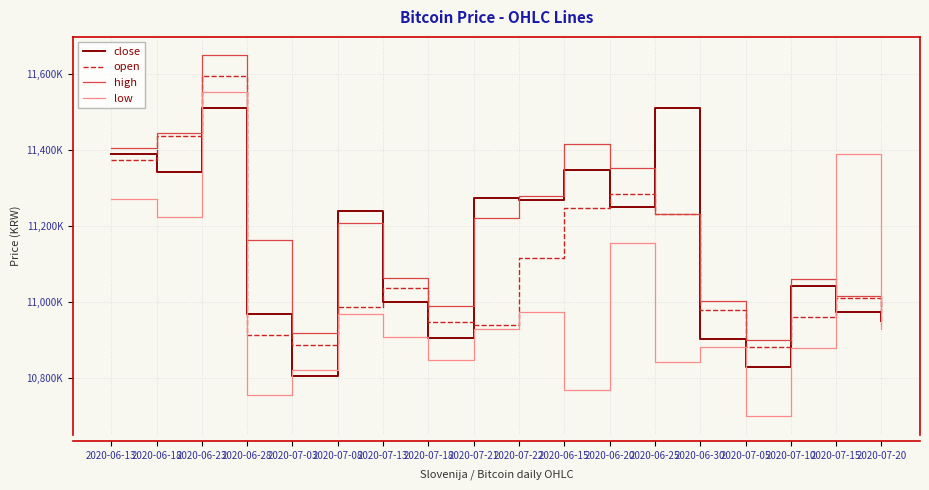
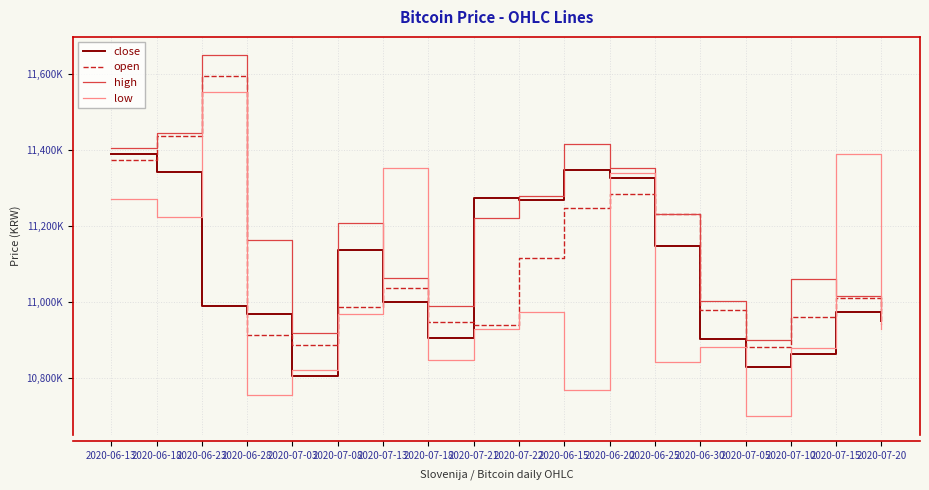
  {
    "close": {
      "2020-06-13": "11,390,000",
      "2020-06-18": "11,340,000",
-     "2020-06-23": "11,510,000",
+     "2020-06-23": "10,990,000",
      "2020-06-28": "10,970,000",
      "2020-07-03": "10,810,000",
-     "2020-07-08": "11,240,000",
+     "2020-07-08": "11,140,000",
      "2020-07-13": "11,000,000",
      "2020-07-18": "10,910,000",
      "2020-07-21": "11,270,000",
      "2020-07-22": "11,270,000",
      "2020-06-15": "11,350,000",
-     "2020-06-20": "11,250,000",
-     "2020-06-25": "11,510,000",
+     "2020-06-20": "11,330,000",
+     "2020-06-25": "11,150,000",
      "2020-06-30": "10,900,000",
      "2020-07-05": "10,830,000",
-     "2020-07-10": "11,040,000",
+     "2020-07-10": "10,860,000",
      "2020-07-15": "10,980,000",
      "2020-07-20": "10,950,000"
    },
    "low": {
      "2020-06-13": "11,270,000",
      "2020-06-18": "11,220,000",
      "2020-06-23": "11,550,000",
      "2020-06-28": "10,760,000",
      "2020-07-03": "10,820,000",
      "2020-07-08": "10,970,000",
-     "2020-07-13": "10,910,000",
+     "2020-07-13": "11,350,000",
      "2020-07-18": "10,850,000",
      "2020-07-21": "10,930,000",
      "2020-07-22": "10,970,000",
      "2020-06-15": "10,770,000",
-     "2020-06-20": "11,160,000",
+     "2020-06-20": "11,340,000",
      "2020-06-25": "10,840,000",
      "2020-06-30": "10,880,000",
      "2020-07-05": "10,700,000",
      "2020-07-10": "10,880,000",
      "2020-07-15": "11,390,000",
      "2020-07-20": "10,930,000"
    }
  }
